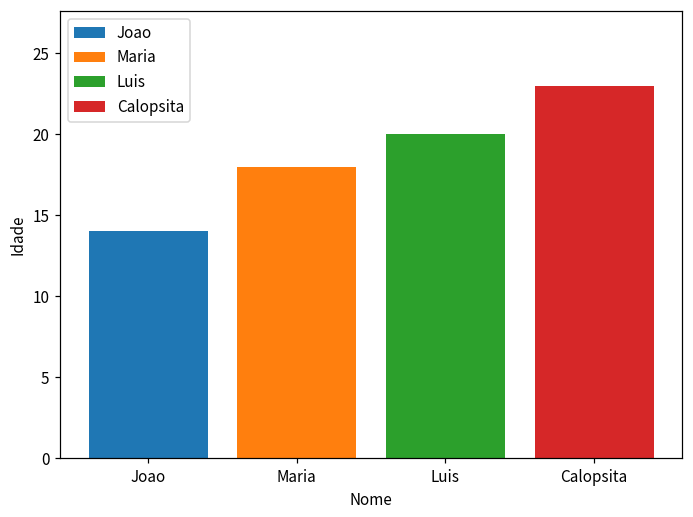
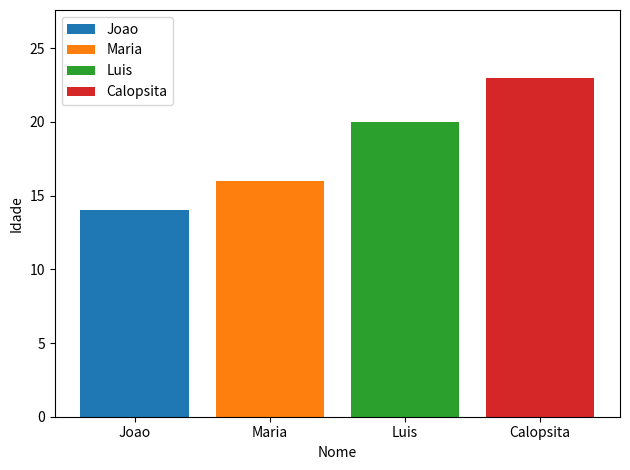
  {
    "Joao": 14,
-   "Maria": 18,
+   "Maria": 16,
    "Luis": 20,
    "Calopsita": 23
  }
